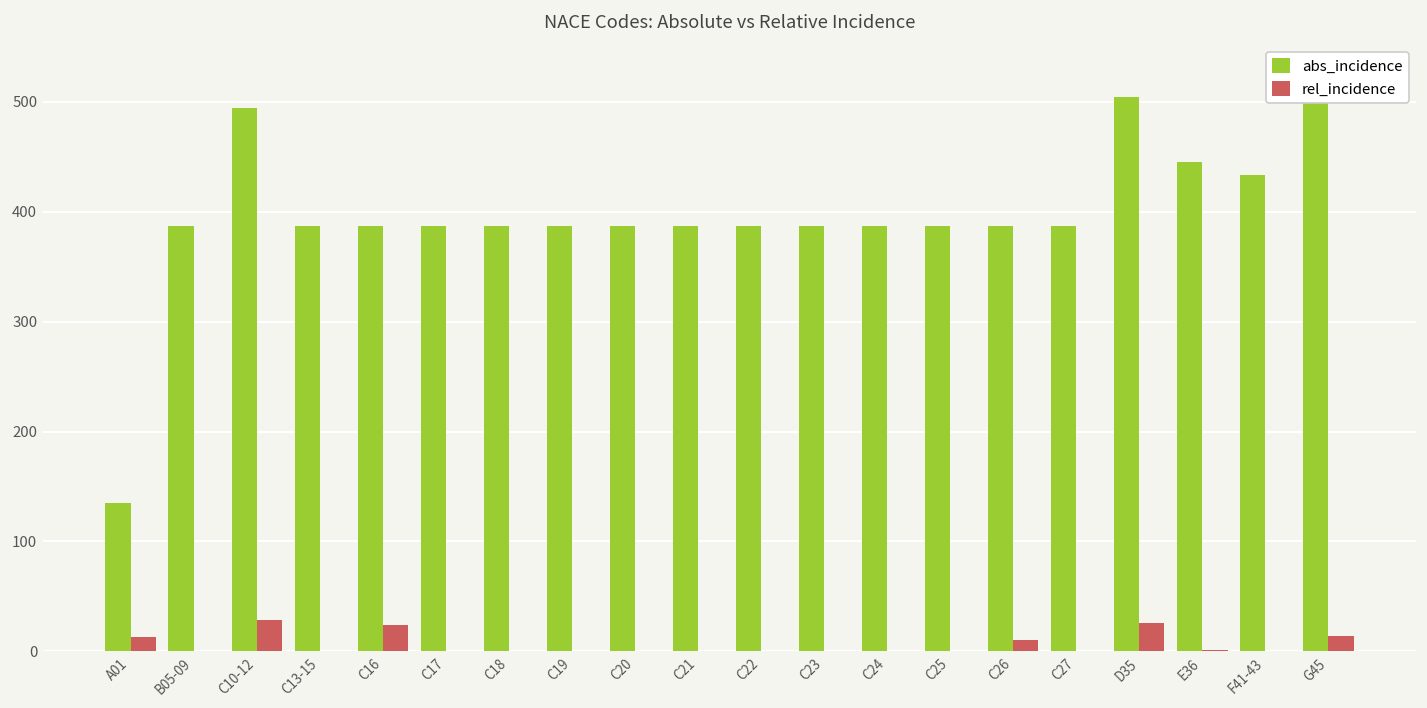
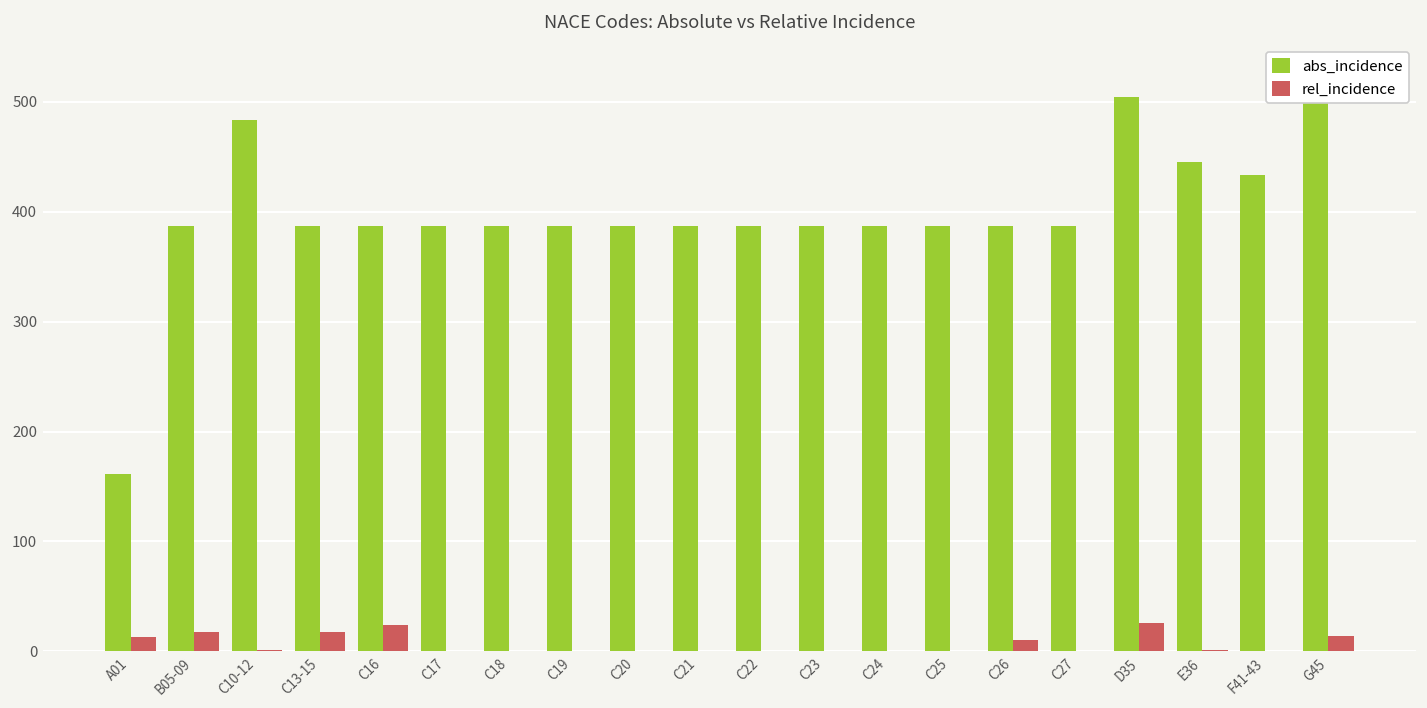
  {
    "abs_incidence": {
-     "A01": 140,
+     "A01": 160,
      "B05-09": 390,
-     "C10-12": 490,
+     "C10-12": 480,
      "C13-15": 390,
      "C16": 390,
      "C17": 390,
      "C18": 390,
      "C19": 390,
      "C20": 390,
      "C21": 390,
      "C22": 390,
      "C23": 390,
      "C24": 390,
      "C25": 390,
      "C26": 390,
      "C27": 390,
      "D35": 500,
      "E36": 450,
      "F41-43": 430
    },
    "rel_incidence": {
      "A01": 10,
-     "B05-09": 0,
-     "C10-12": 30,
-     "C13-15": 0,
+     "B05-09": 20,
+     "C10-12": 0,
+     "C13-15": 20,
      "C16": 20,
      "C26": 10,
      "D35": 30,
      "G45": 10
    }
  }
